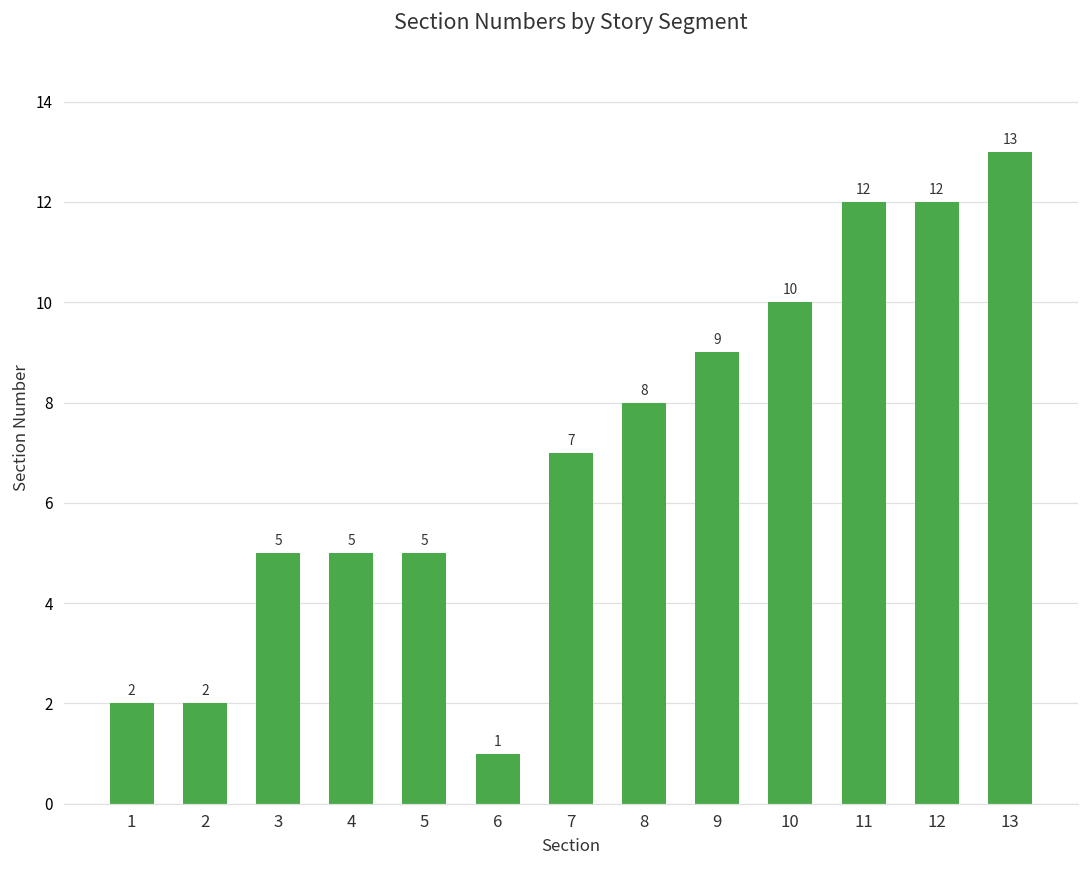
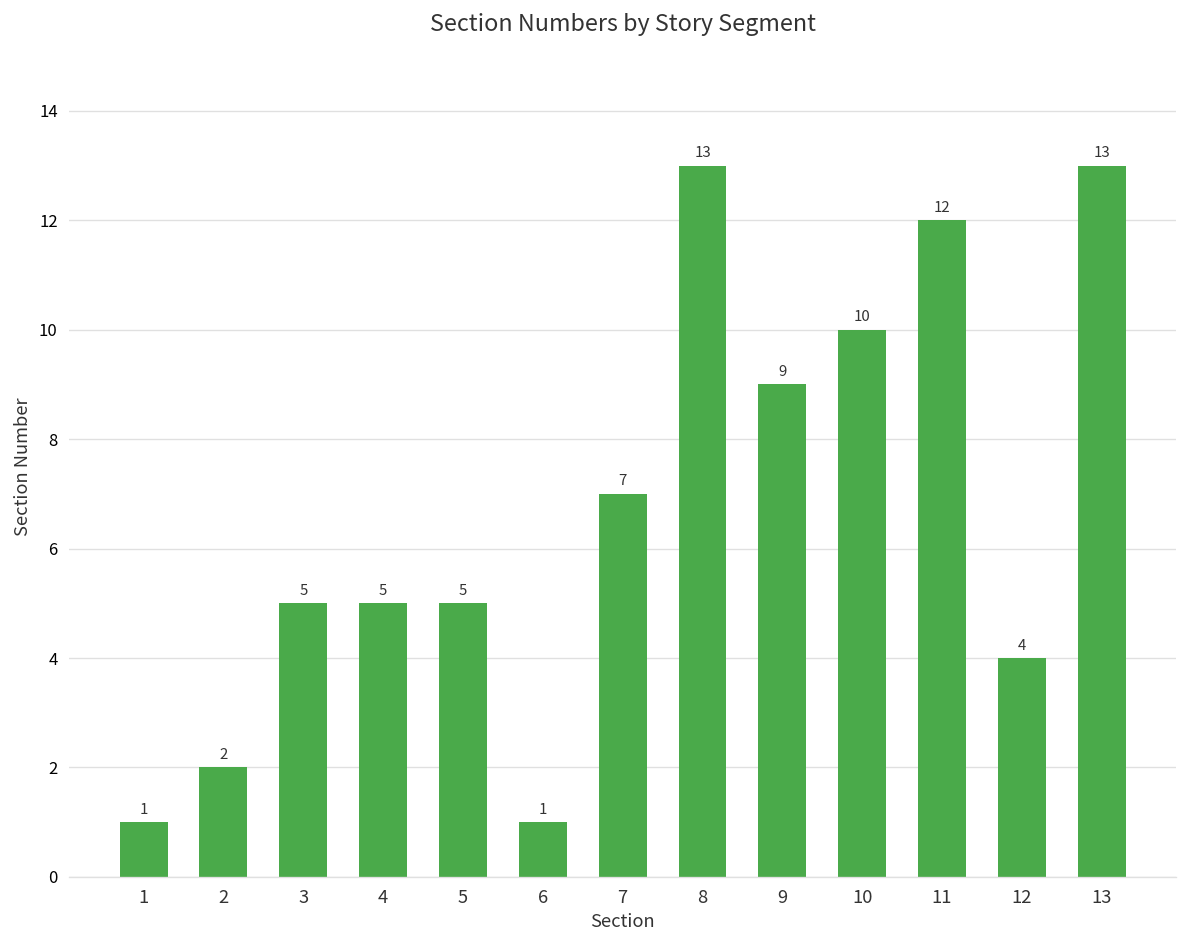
  {
-   "1": 2,
+   "1": 1,
    "2": 2,
    "3": 5,
    "4": 5,
    "5": 5,
    "6": 1,
    "7": 7,
-   "8": 8,
+   "8": 13,
    "9": 9,
    "10": 10,
    "11": 12,
-   "12": 12,
+   "12": 4,
    "13": 13
  }
